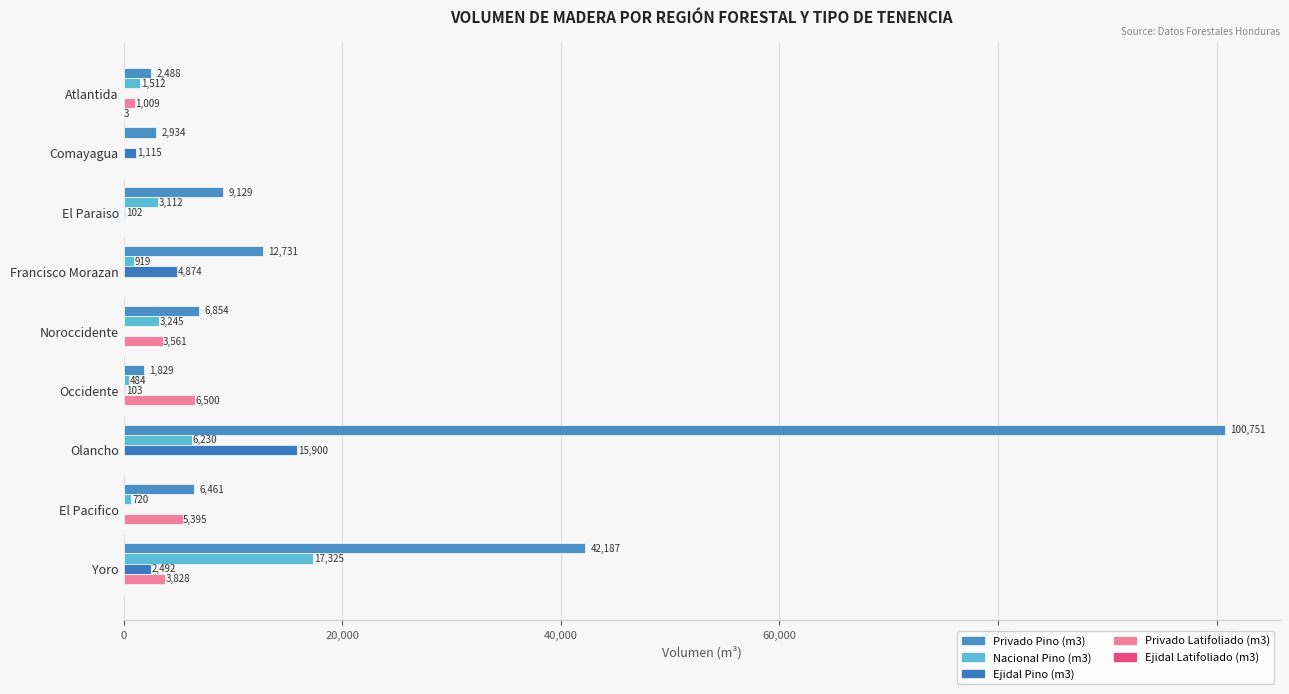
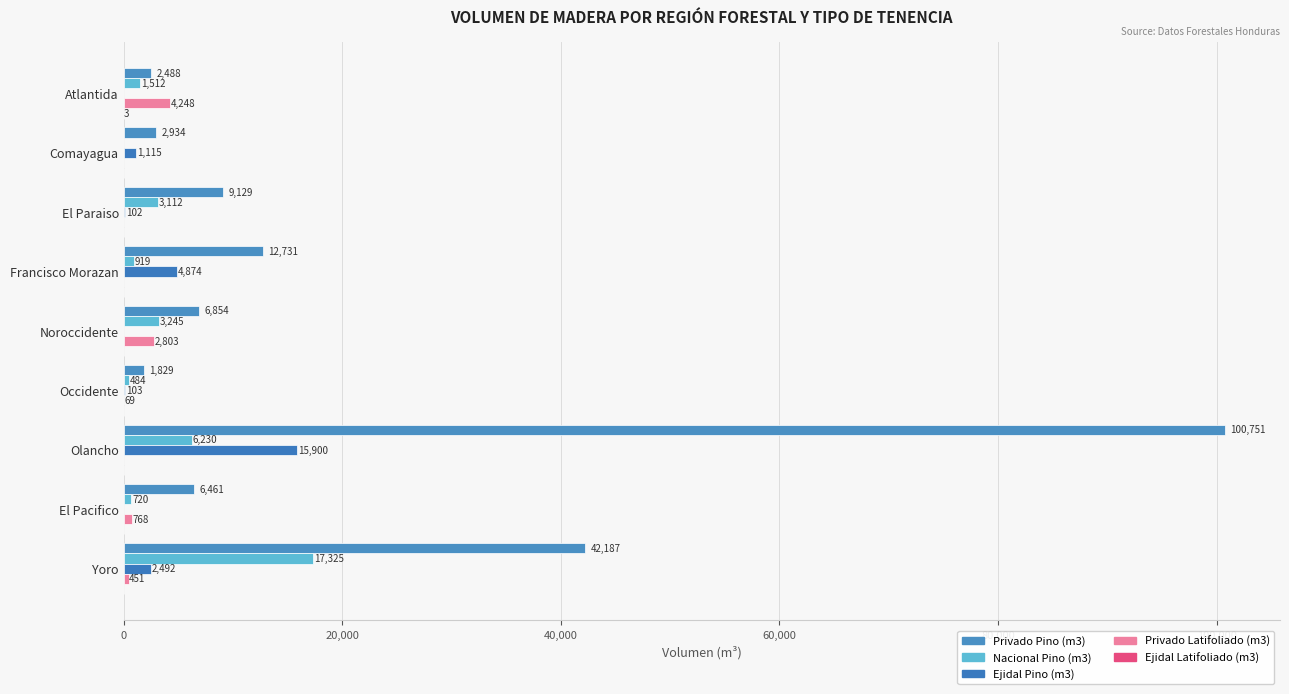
  {
    "Privado Latifoliado (m3)": {
-     "Atlantida": "1,009",
-     "Noroccidente": "3,561",
-     "Occidente": "6,500",
-     "El Pacifico": "5,395",
-     "Yoro": "3,828"
+     "Atlantida": "4,248",
+     "Noroccidente": "2,803",
+     "Occidente": "69",
+     "El Pacifico": "768",
+     "Yoro": "451"
    },
    "Ejidal Latifoliado (m3)": {
      "Atlantida": "3"
    }
  }
